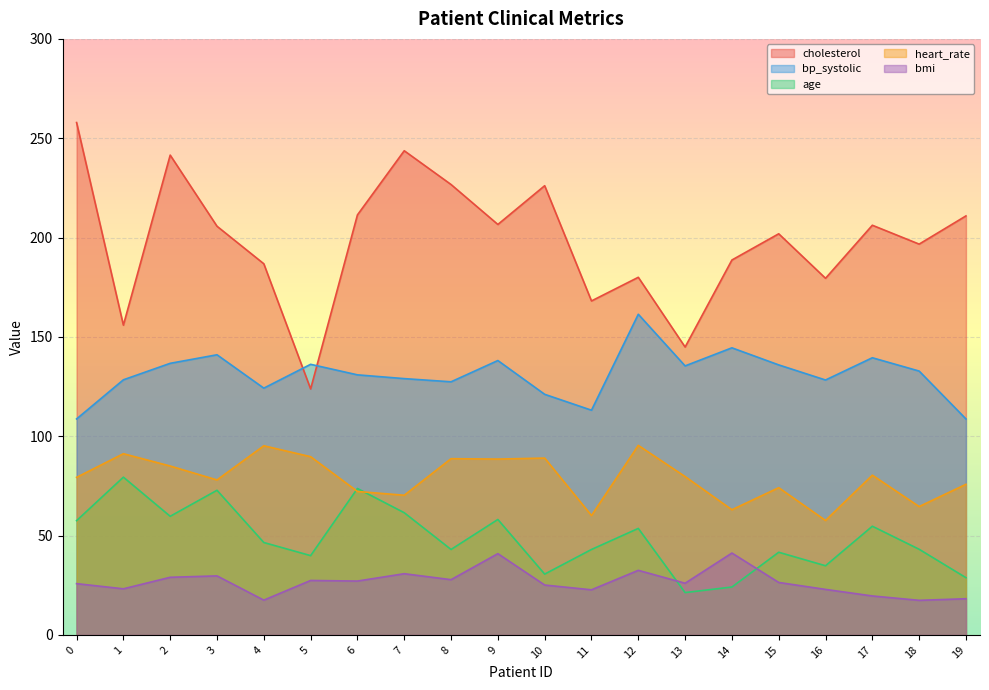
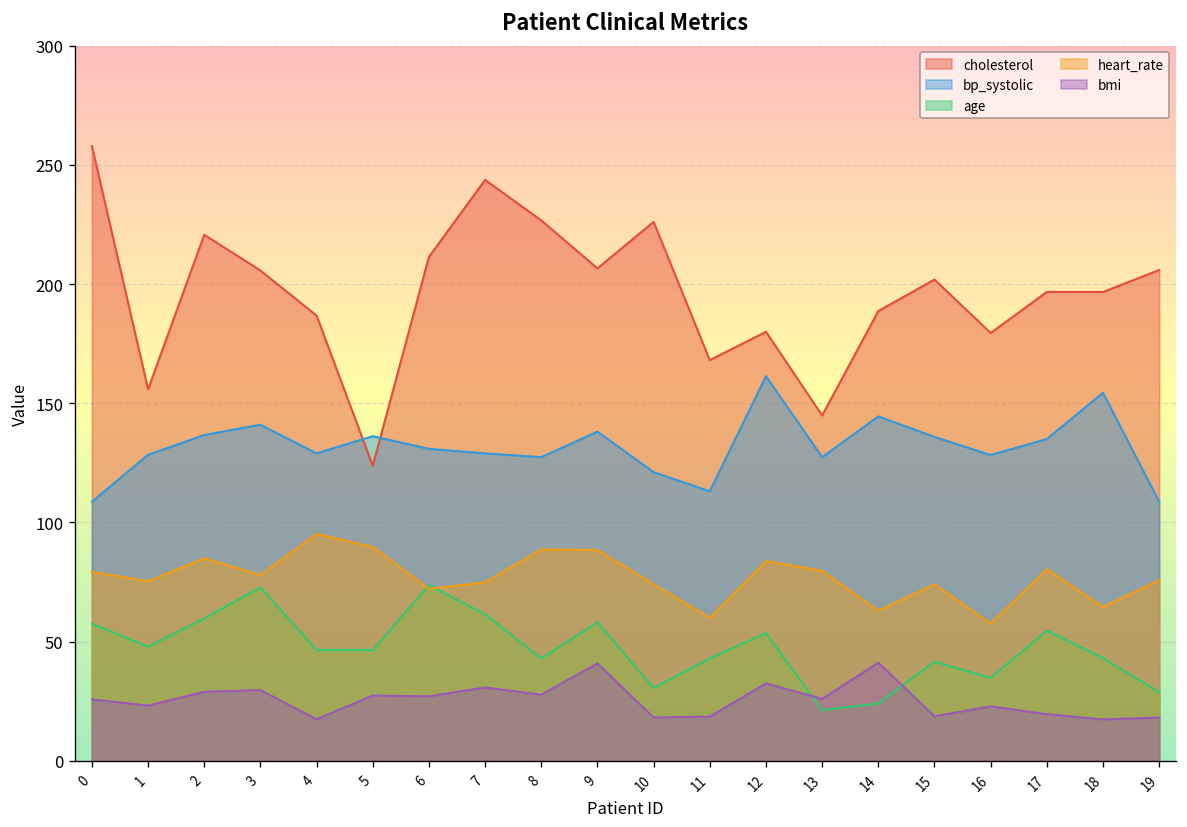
  {
    "cholesterol": {
      "0": 258,
      "1": 156,
-     "2": 242,
+     "2": 221,
      "3": 206,
      "4": 187,
      "5": 124,
      "6": 211,
      "7": 244,
      "8": 227,
      "9": 207,
      "10": 226,
      "11": 168,
      "12": 180,
      "13": 145,
      "14": 189,
      "15": 202,
      "16": 180,
-     "17": 206,
+     "17": 197,
      "18": 197,
-     "19": 211
+     "19": 206
    },
    "bp_systolic": {
      "0": 109,
      "1": 128,
      "2": 137,
      "3": 141,
-     "4": 124,
+     "4": 129,
      "5": 136,
      "6": 131,
      "7": 129,
      "8": 127,
      "9": 138,
      "10": 121,
      "11": 113,
      "12": 161,
-     "13": 135,
+     "13": 127,
      "14": 145,
      "15": 136,
      "16": 128,
-     "17": 140,
-     "18": 133,
+     "17": 135,
+     "18": 154,
      "19": 109
    },
    "age": {
      "0": 58,
-     "1": 79,
+     "1": 48,
      "2": 60,
      "3": 73,
      "4": 47,
-     "5": 40,
+     "5": 47,
      "6": 74,
      "7": 62,
      "8": 43,
      "9": 58,
      "10": 31,
      "11": 43,
      "12": 54,
      "13": 21,
      "14": 24,
      "15": 42,
      "16": 35,
      "17": 55,
      "18": 43,
      "19": 29
    },
    "heart_rate": {
      "0": 79,
-     "1": 91,
+     "1": 75,
      "2": 85,
      "3": 78,
      "4": 95,
      "5": 90,
      "6": 72,
-     "7": 70,
+     "7": 75,
      "8": 89,
      "9": 89,
-     "10": 89,
+     "10": 74,
      "11": 60,
-     "12": 95,
+     "12": 84,
      "13": 80,
      "14": 63,
      "15": 74,
      "16": 58,
      "17": 80,
      "18": 65,
      "19": 76
    },
    "bmi": {
      "0": 26,
      "1": 23,
      "2": 29,
      "3": 30,
      "4": 18,
      "5": 27,
      "6": 27,
      "7": 31,
      "8": 28,
      "9": 41,
-     "10": 25,
-     "11": 23,
+     "10": 18,
+     "11": 19,
      "12": 33,
      "13": 26,
      "14": 41,
-     "15": 26,
+     "15": 19,
      "16": 23,
      "17": 20,
      "18": 17,
      "19": 18
    }
  }
